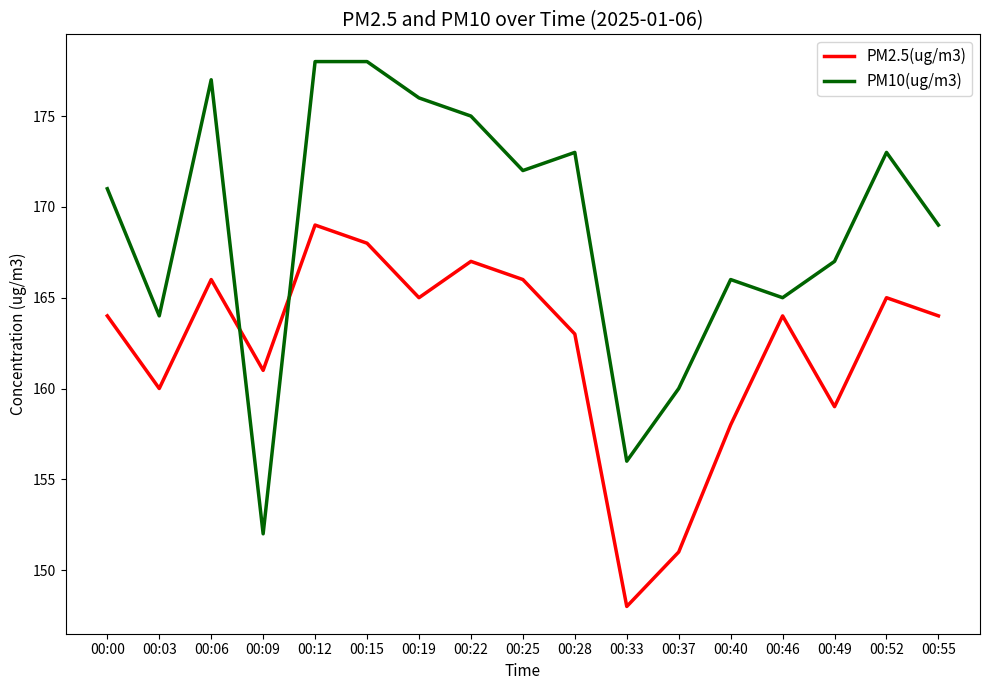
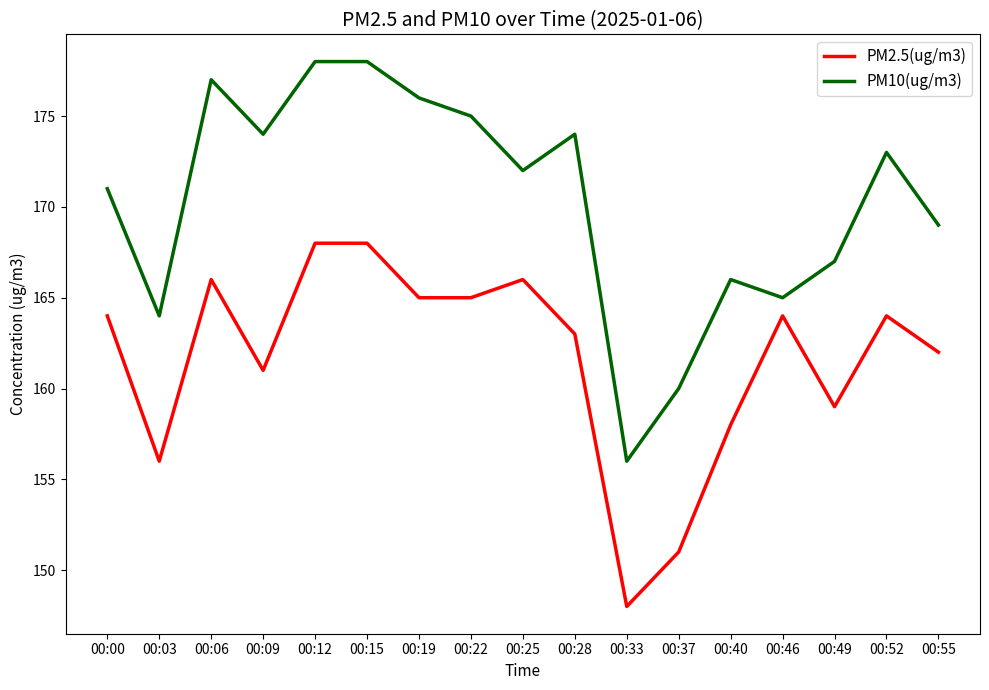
  {
    "PM2.5(ug/m3)": {
      "00:00": 164,
-     "00:03": 160,
+     "00:03": 156,
      "00:06": 166,
      "00:09": 161,
-     "00:12": 169,
+     "00:12": 168,
      "00:15": 168,
      "00:19": 165,
-     "00:22": 167,
+     "00:22": 165,
      "00:25": 166,
      "00:28": 163,
      "00:33": 148,
      "00:37": 151,
      "00:40": 158,
      "00:46": 164,
      "00:49": 159,
-     "00:52": 165,
-     "00:55": 164
+     "00:52": 164,
+     "00:55": 162
    },
    "PM10(ug/m3)": {
      "00:00": 171,
      "00:03": 164,
      "00:06": 177,
-     "00:09": 152,
+     "00:09": 174,
      "00:12": 178,
      "00:15": 178,
      "00:19": 176,
      "00:22": 175,
      "00:25": 172,
-     "00:28": 173,
+     "00:28": 174,
      "00:33": 156,
      "00:37": 160,
      "00:40": 166,
      "00:46": 165,
      "00:49": 167,
      "00:52": 173,
      "00:55": 169
    }
  }
